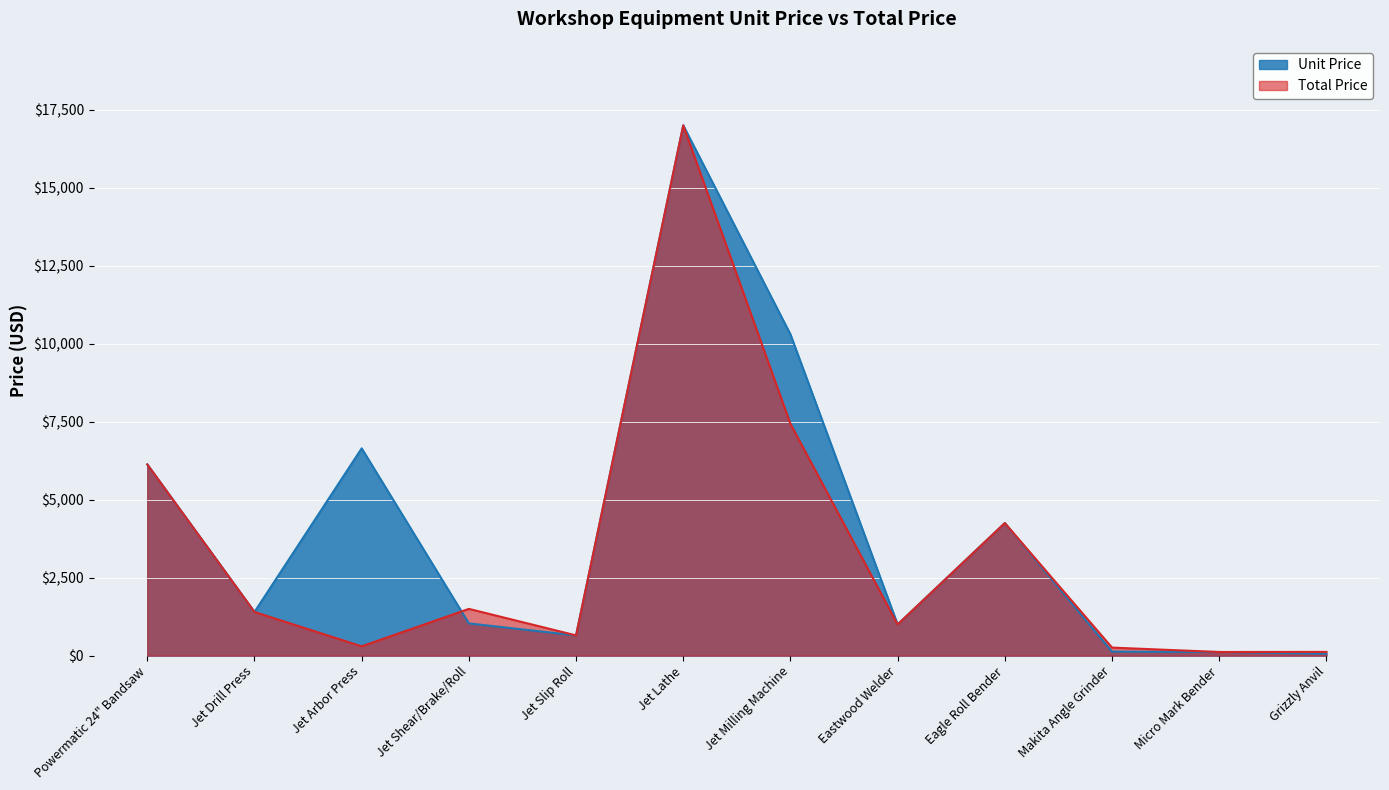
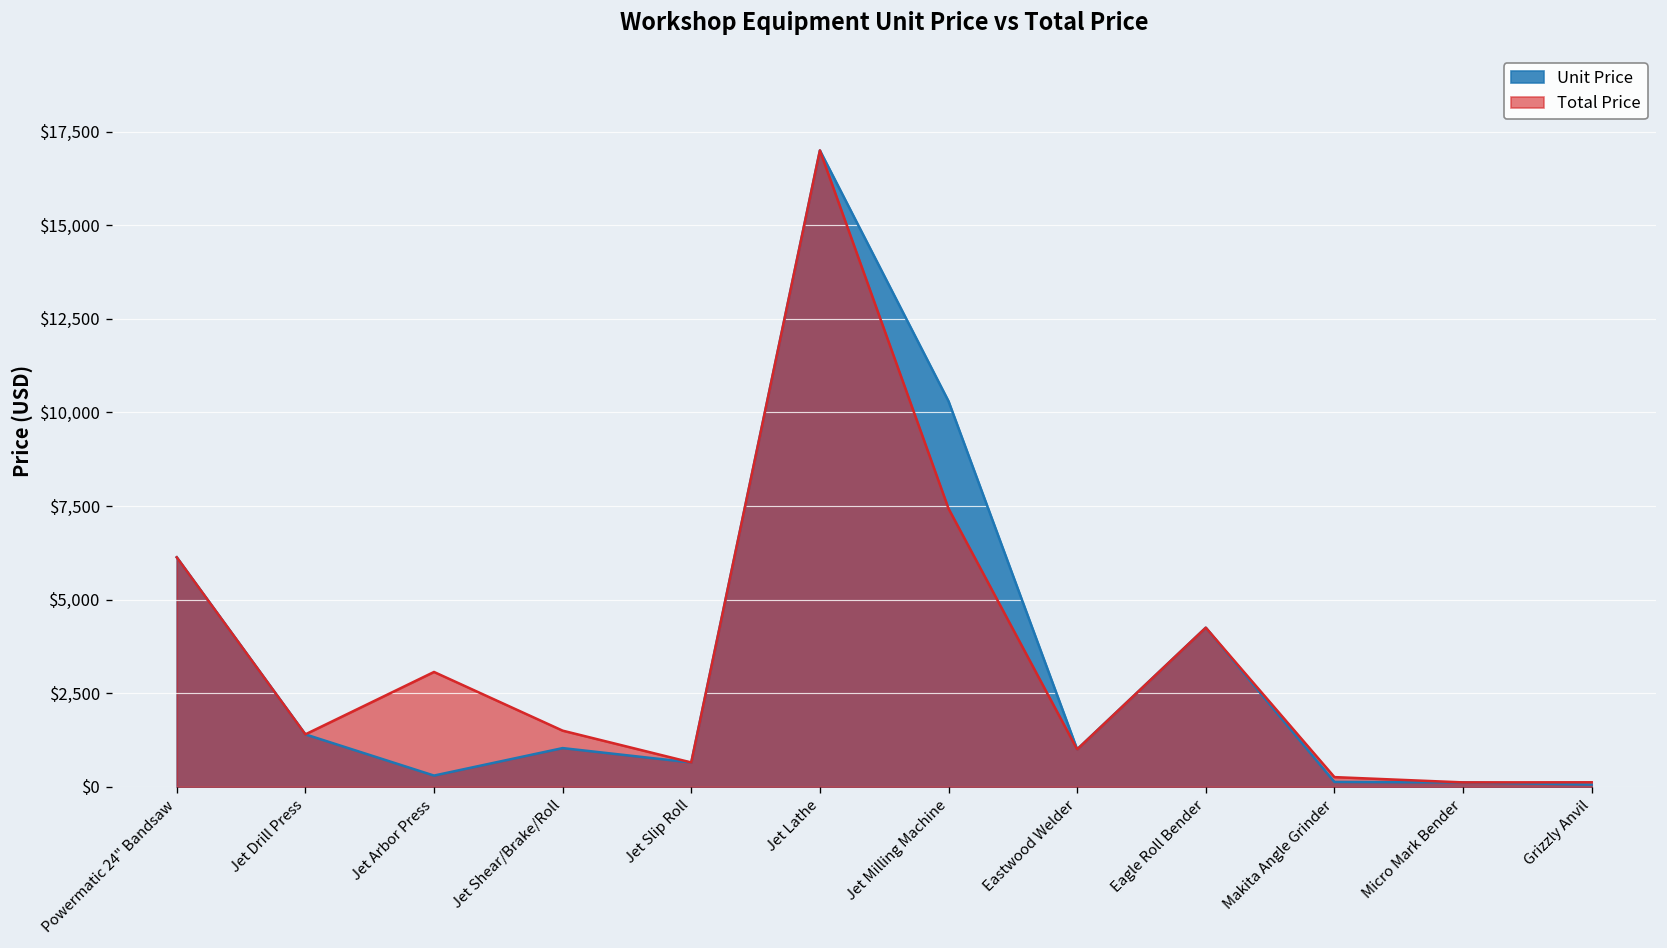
  {
    "Unit Price": {
-     "Jet Arbor Press": "$6,600",
+     "Jet Arbor Press": "$300",
      "Jet Shear/Brake/Roll": "$1,000",
      "Jet Milling Machine": "$10,300",
      "Makita Angle Grinder": "$100"
    },
    "Total Price": {
-     "Jet Arbor Press": "$300",
+     "Jet Arbor Press": "$3,100",
      "Jet Shear/Brake/Roll": "$1,500",
      "Jet Milling Machine": "$7,400",
      "Makita Angle Grinder": "$300"
    }
  }
